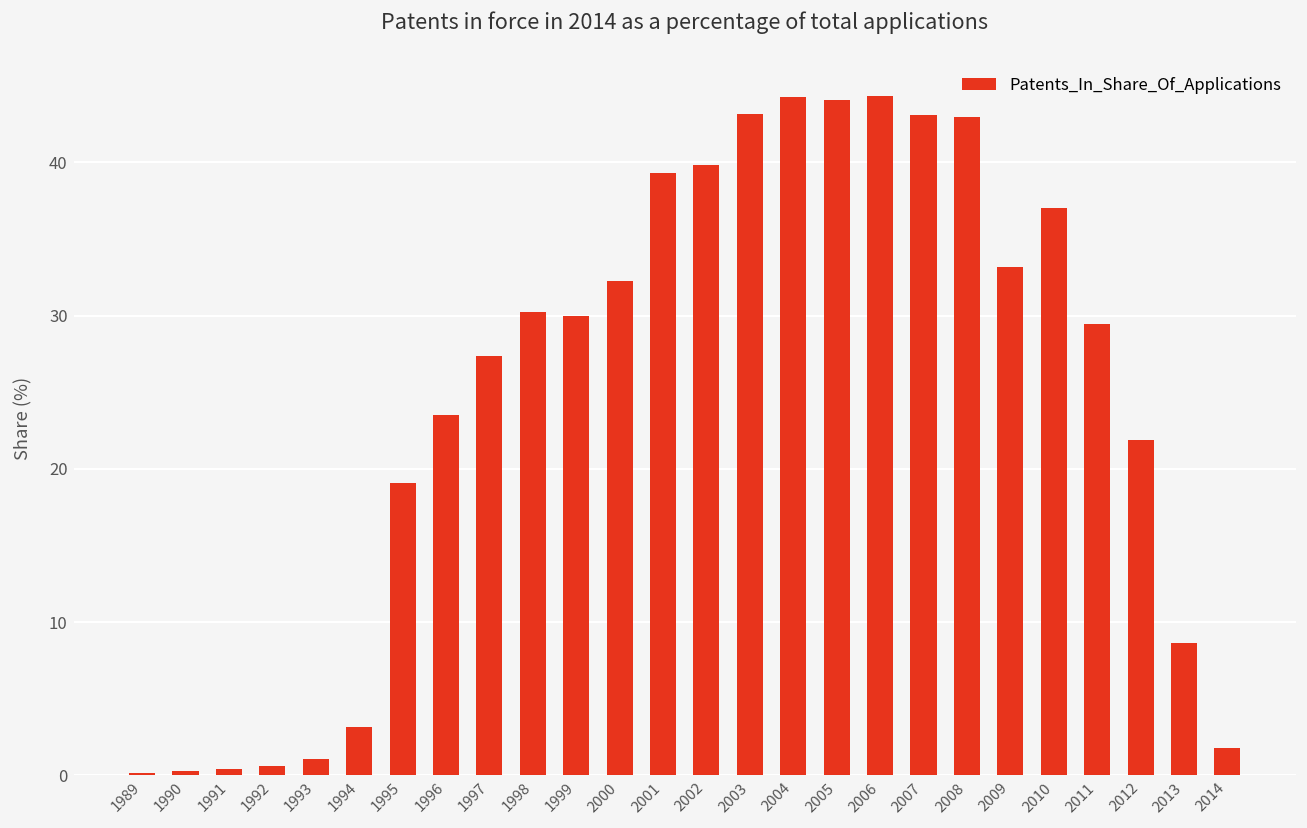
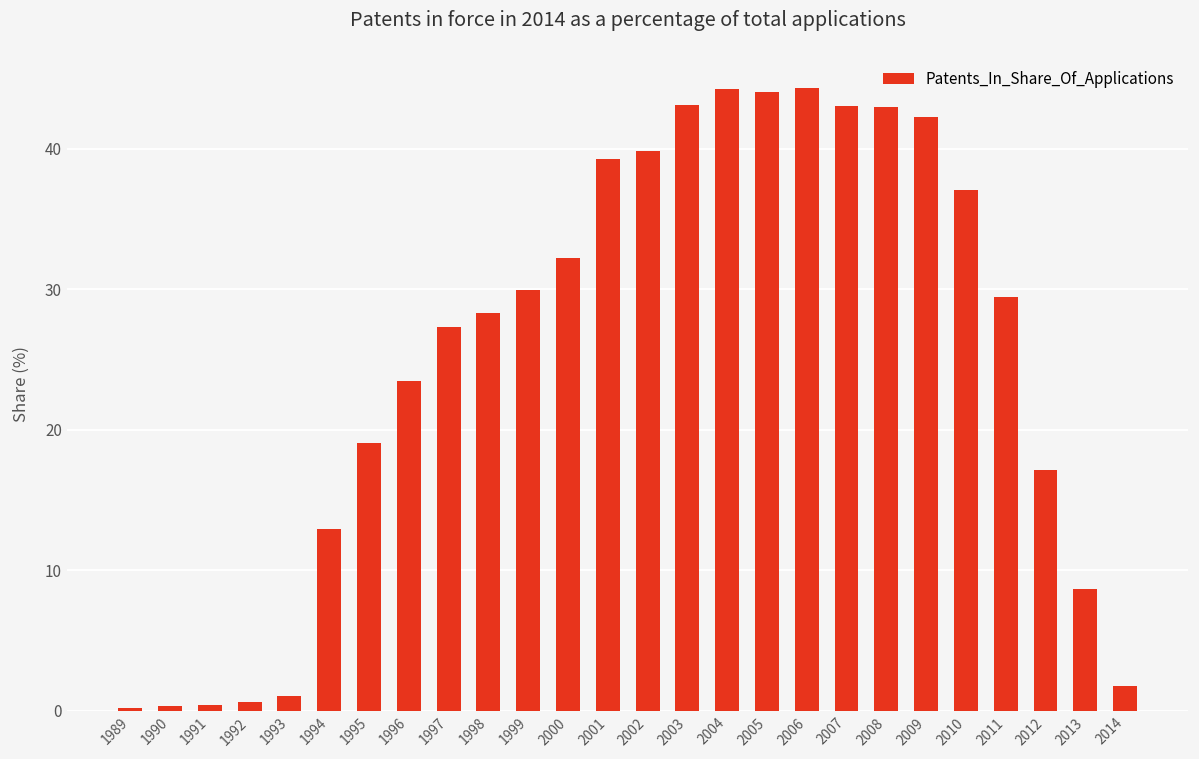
  {
    "1990": 0.3,
    "1991": 0.4,
    "1992": 0.6,
    "1993": 1.0,
-   "1994": 3.2,
+   "1994": 13.0,
    "1995": 19.1,
    "1996": 23.5,
    "1997": 27.3,
-   "1998": 30.2,
+   "1998": 28.4,
    "1999": 29.9,
    "2000": 32.2,
    "2001": 39.3,
    "2002": 39.8,
    "2003": 43.1,
    "2004": 44.2,
    "2005": 44.0,
    "2006": 44.3,
    "2007": 43.1,
    "2008": 43.0,
-   "2009": 33.2,
+   "2009": 42.3,
    "2010": 37.0,
    "2011": 29.4,
-   "2012": 21.9,
+   "2012": 17.1,
    "2013": 8.6,
    "2014": 1.8
  }
